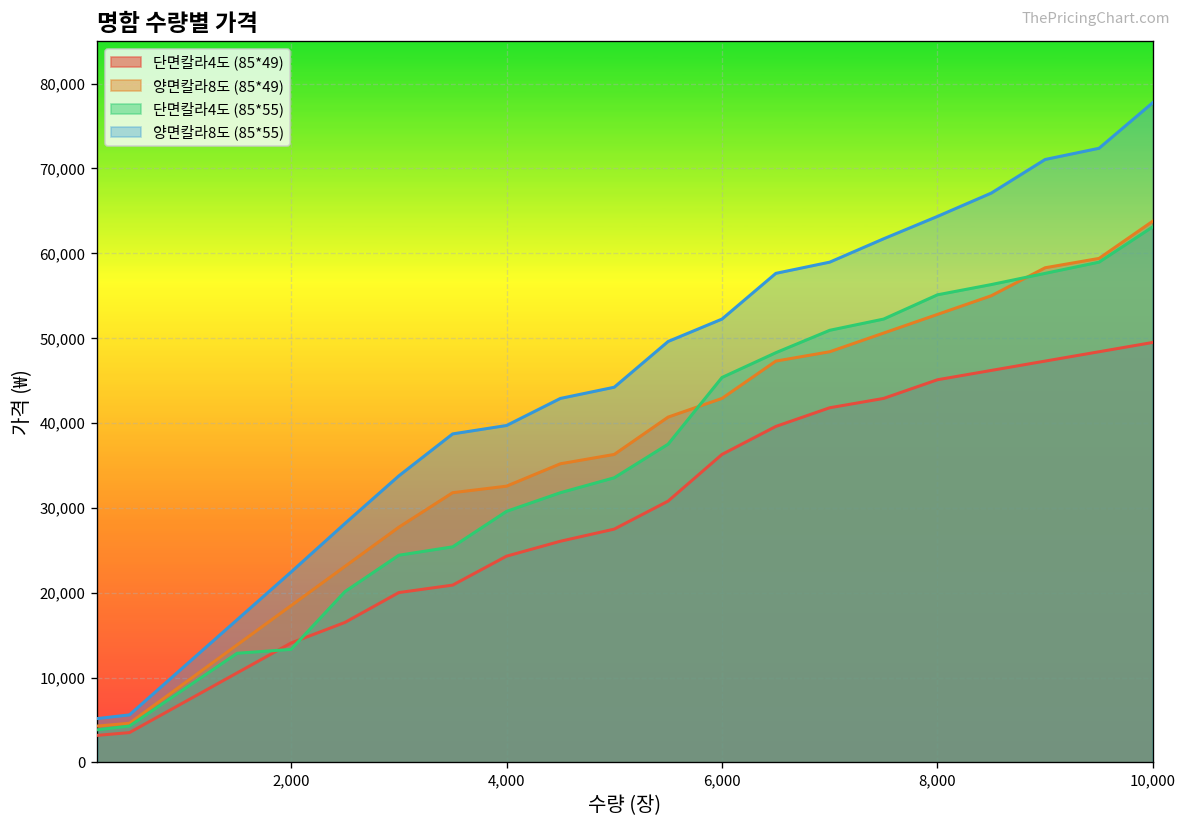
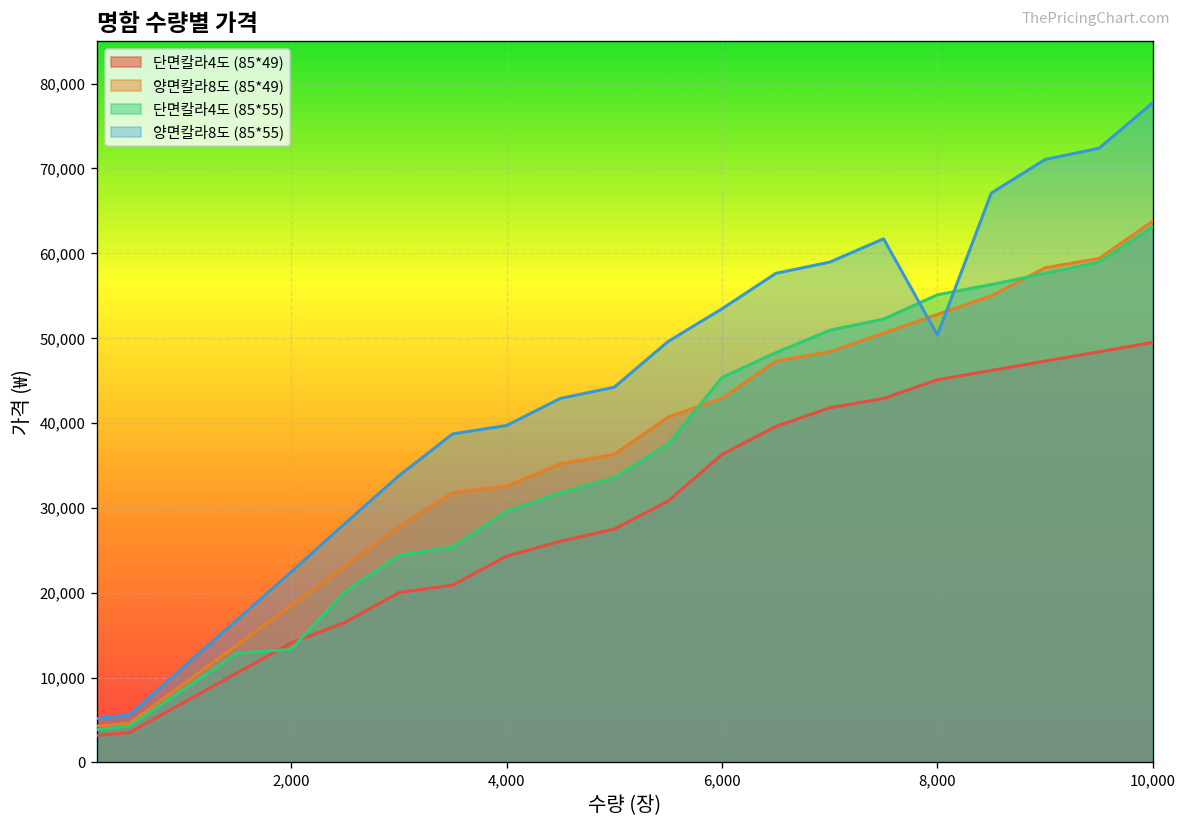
  {
    "단면칼라4도 (85*55)": {
      "2,000": "13,000",
      "4,000": "30,000",
      "6,000": "45,000",
      "8,000": "55,000",
      "10,000": "63,000"
    },
    "양면칼라8도 (85*55)": {
      "2,000": "22,000",
      "4,000": "40,000",
-     "6,000": "52,000",
-     "8,000": "64,000",
+     "6,000": "53,000",
+     "8,000": "50,000",
      "10,000": "78,000"
    }
  }
